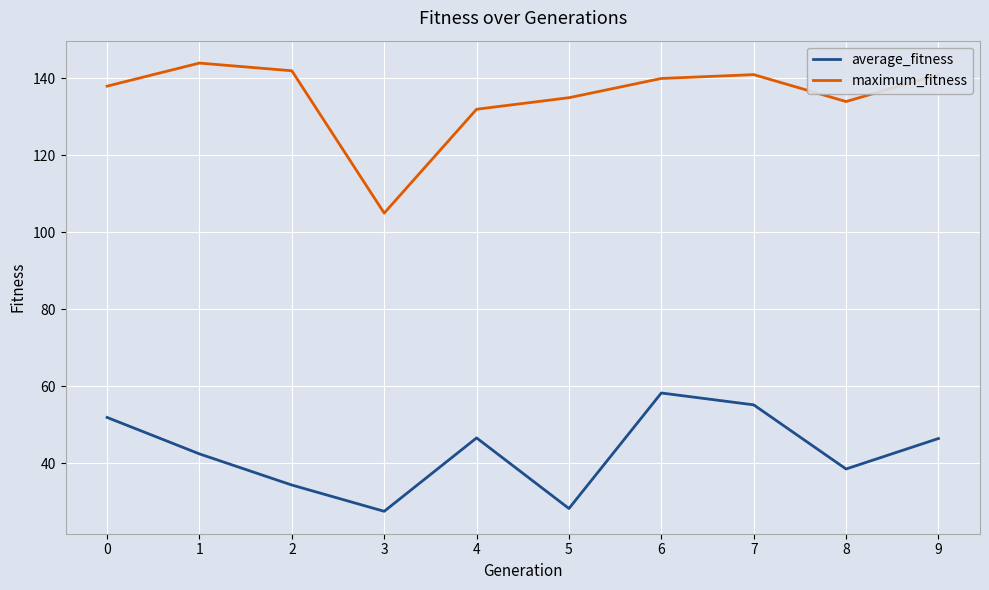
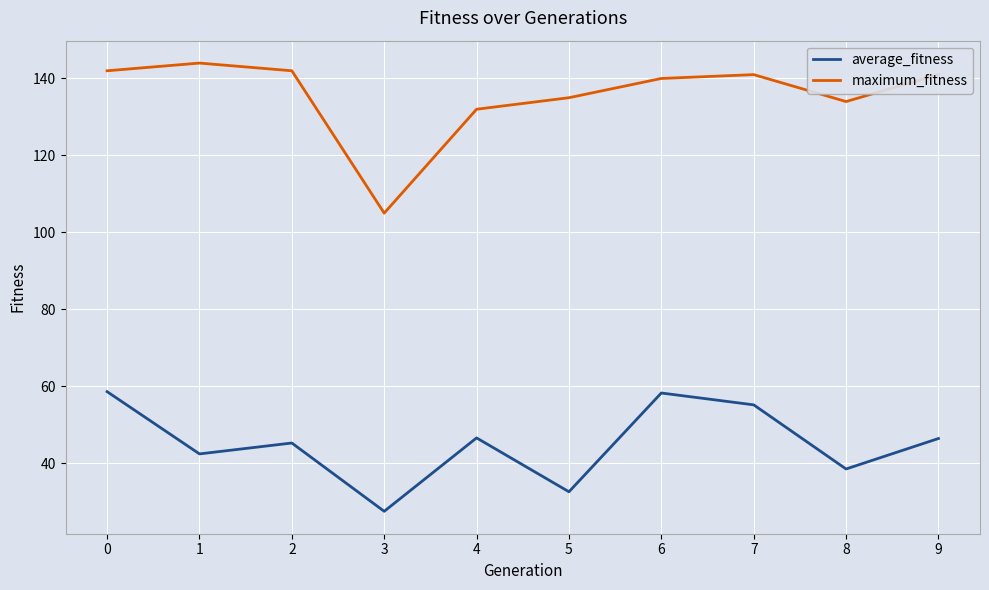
  {
    "average_fitness": {
-     "0": 52,
+     "0": 59,
      "1": 42,
-     "2": 34,
+     "2": 45,
      "3": 28,
      "4": 47,
-     "5": 28,
+     "5": 33,
      "6": 58,
      "7": 55,
      "8": 39,
      "9": 46
    },
    "maximum_fitness": {
-     "0": 138,
+     "0": 142,
      "1": 144,
      "2": 142,
      "3": 105,
      "4": 132,
      "5": 135,
      "6": 140,
      "7": 141,
      "8": 134
    }
  }
